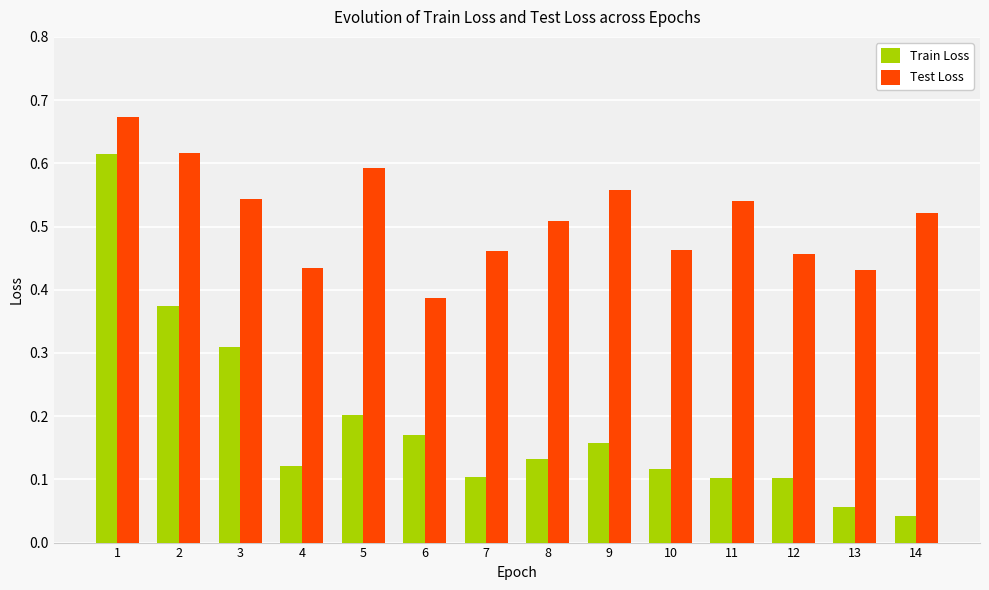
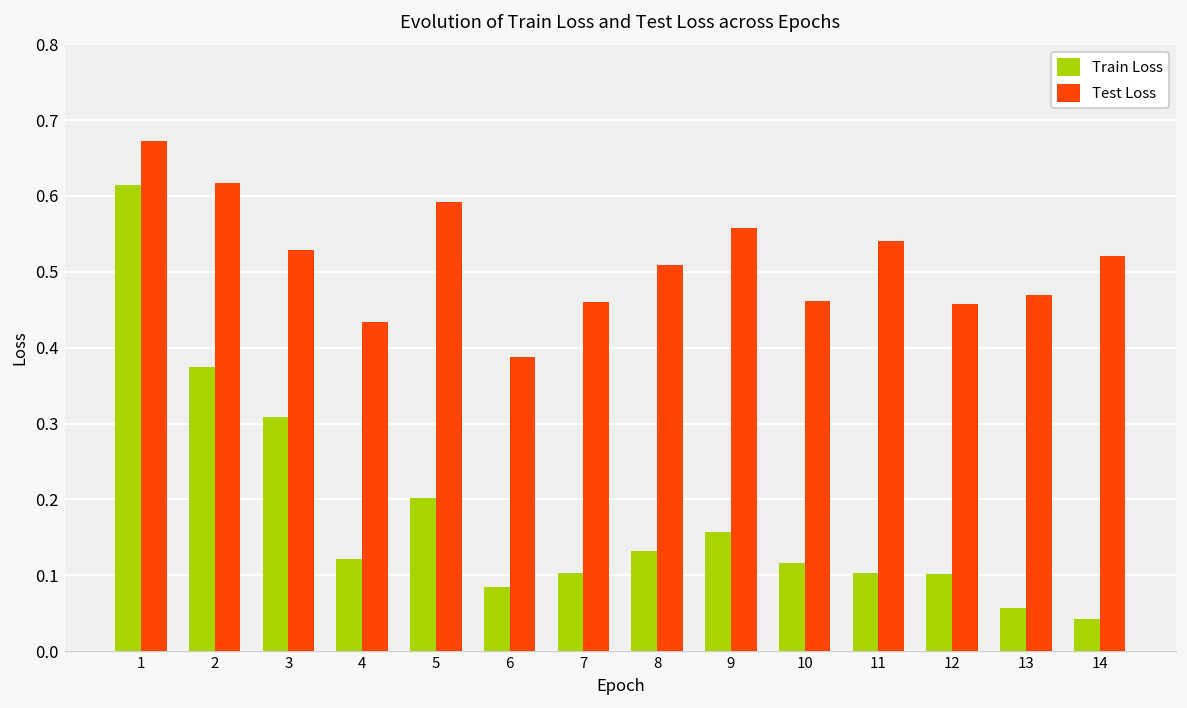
  {
    "Train Loss": {
      "1": 0.61,
      "2": 0.37,
      "3": 0.31,
      "4": 0.12,
      "5": 0.20,
-     "6": 0.17,
+     "6": 0.08,
      "7": 0.10,
      "8": 0.13,
      "9": 0.16,
      "10": 0.12,
      "11": 0.10,
      "12": 0.10,
      "13": 0.06,
      "14": 0.04
    },
    "Test Loss": {
      "1": 0.67,
      "2": 0.62,
-     "3": 0.54,
+     "3": 0.53,
      "4": 0.43,
      "5": 0.59,
      "6": 0.39,
      "7": 0.46,
      "8": 0.51,
      "9": 0.56,
      "10": 0.46,
      "11": 0.54,
      "12": 0.46,
-     "13": 0.43,
+     "13": 0.47,
      "14": 0.52
    }
  }
